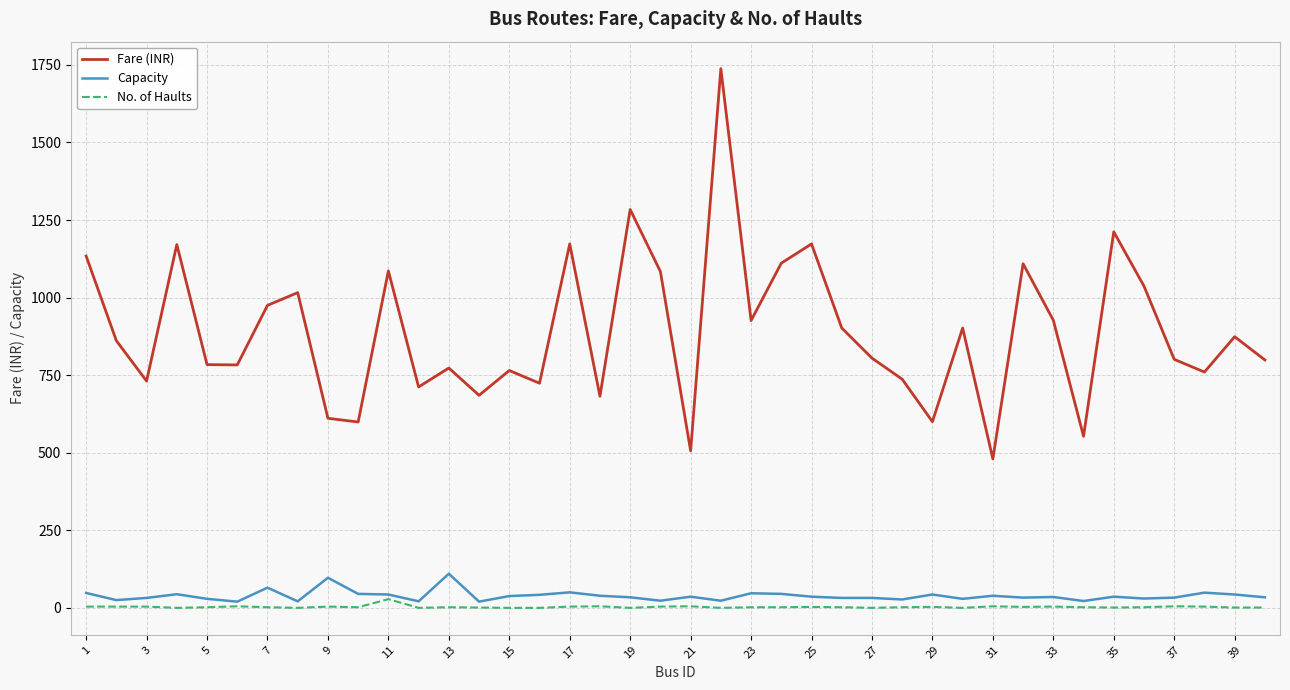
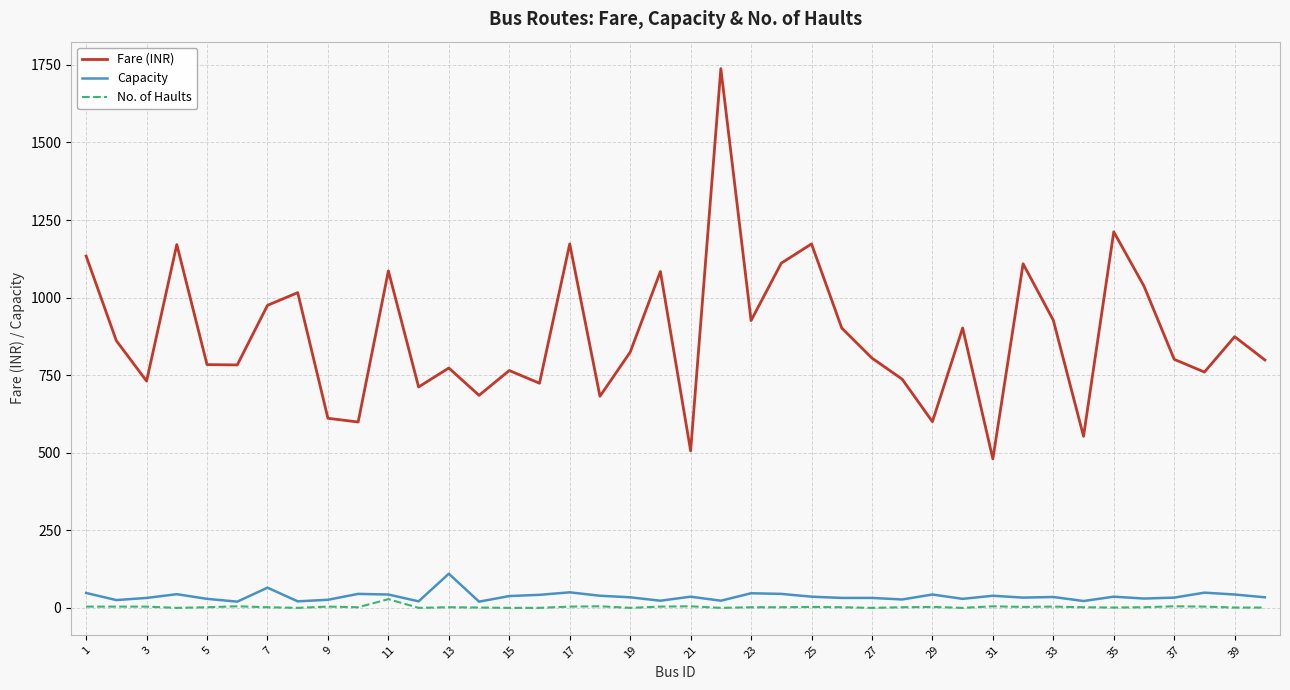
  {
    "Fare (INR)": {
      "1": 1130,
      "3": 730,
      "5": 780,
      "7": 980,
      "9": 610,
      "11": 1090,
      "13": 770,
      "15": 770,
      "17": 1170,
-     "19": 1280,
+     "19": 820,
      "21": 510,
      "23": 930,
      "25": 1170,
      "27": 810,
      "29": 600,
      "31": 480,
      "33": 930,
      "35": 1210,
      "37": 800,
      "39": 870
    },
    "Capacity": {
      "1": 50,
      "3": 30,
      "5": 30,
      "7": 70,
-     "9": 100,
+     "9": 30,
      "11": 40,
      "13": 110,
      "15": 40,
      "17": 50,
      "19": 30,
      "21": 40,
      "23": 50,
      "25": 40,
      "27": 30,
      "29": 40,
      "31": 40,
      "33": 40,
      "35": 40,
      "37": 30,
      "39": 40
    },
    "No. of Haults": {
      "1": 0,
      "3": 0,
      "5": 0,
      "7": 0,
      "9": 0,
      "11": 30,
      "13": 0,
      "15": 0,
      "17": 0,
      "19": 0,
      "21": 10,
      "23": 0,
      "25": 0,
      "27": 0,
      "29": 0,
      "31": 10,
      "33": 0,
      "35": 0,
      "37": 10,
      "39": 0
    }
  }
